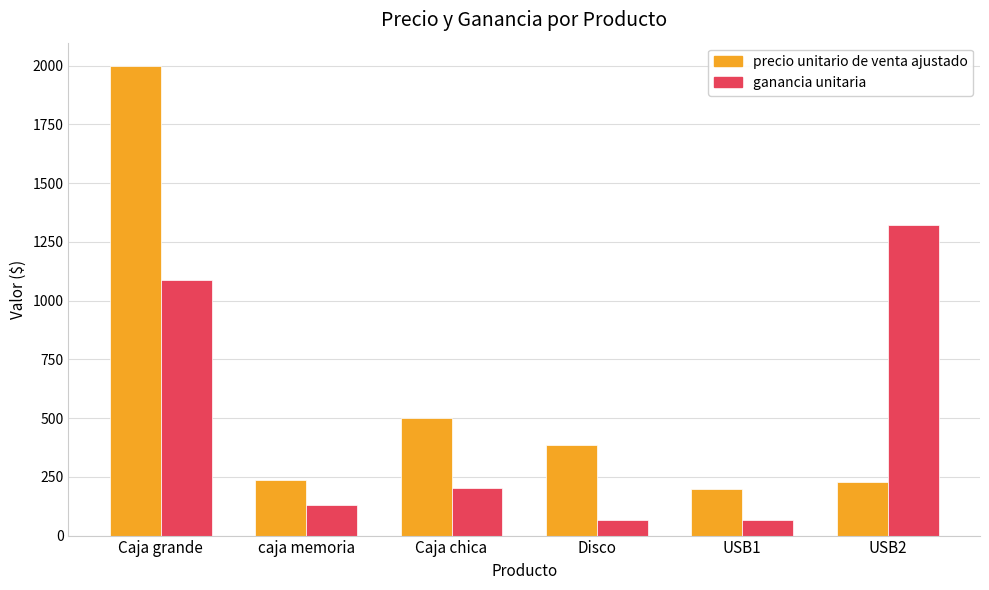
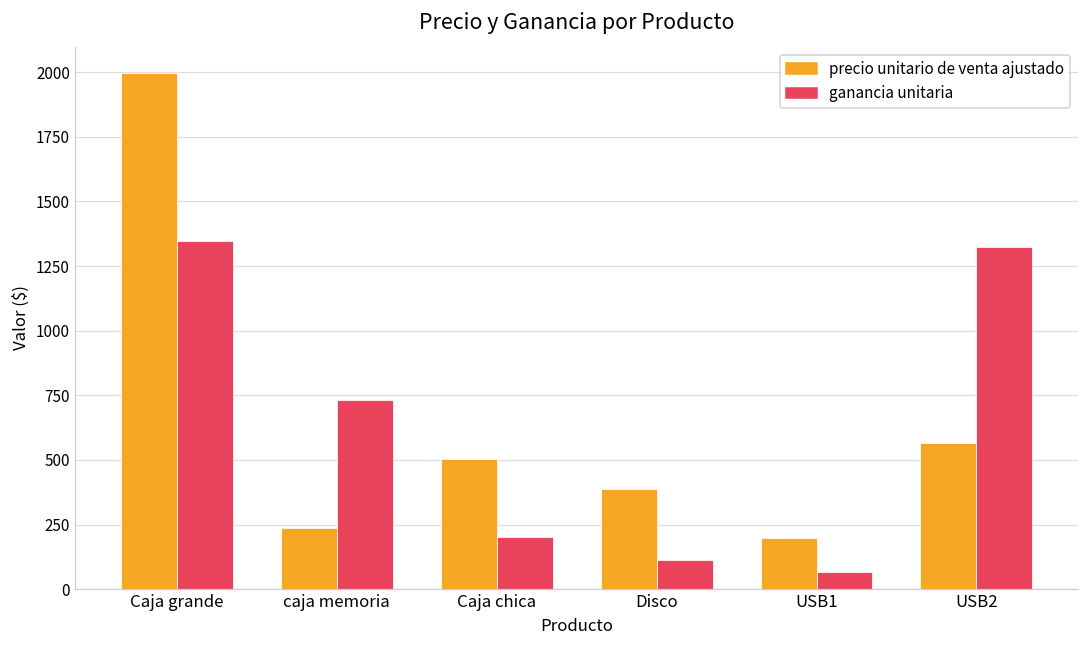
  {
    "precio unitario de venta ajustado": {
      "Caja grande": 2000,
      "caja memoria": 240,
      "Caja chica": 500,
      "Disco": 390,
      "USB1": 200,
-     "USB2": 230
+     "USB2": 560
    },
    "ganancia unitaria": {
-     "Caja grande": 1090,
-     "caja memoria": 130,
+     "Caja grande": 1350,
+     "caja memoria": 730,
      "Caja chica": 200,
-     "Disco": 70,
+     "Disco": 110,
      "USB1": 70,
      "USB2": 1320
    }
  }
